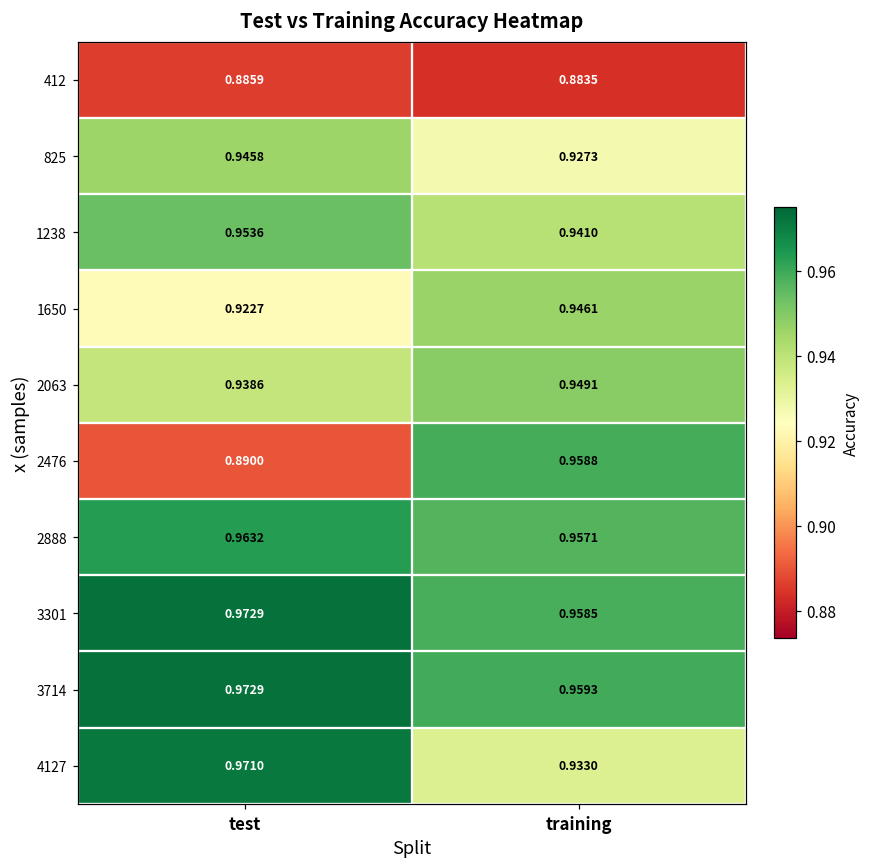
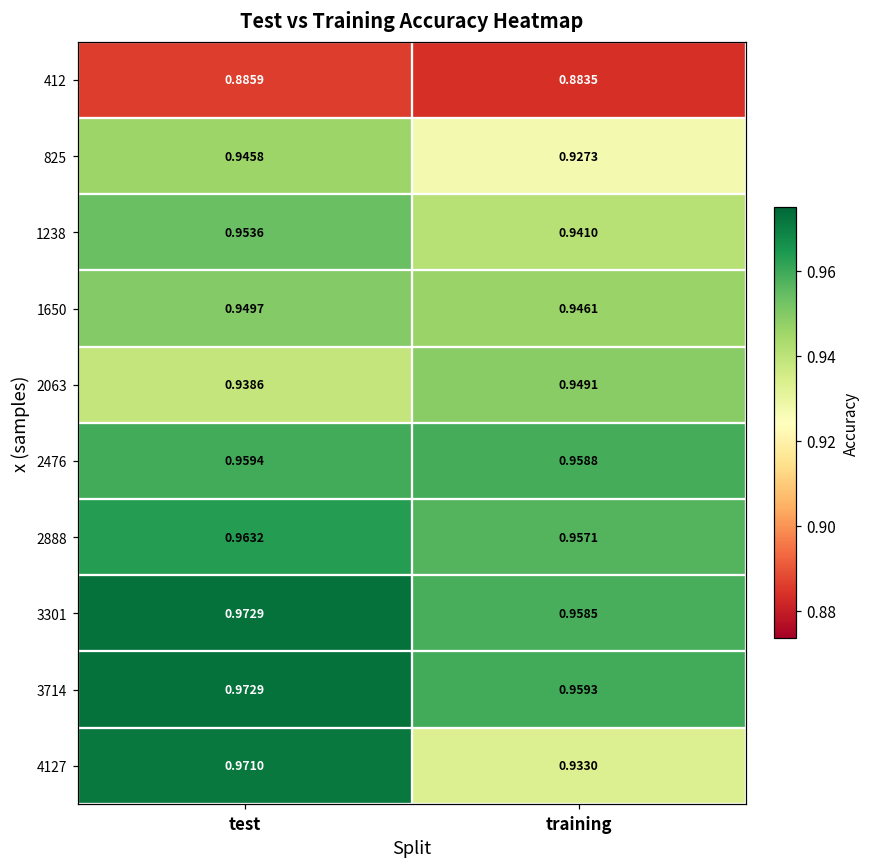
  {
    "412": {
      "test": 0.8859,
      "training": 0.8835
    },
    "825": {
      "test": 0.9458,
      "training": 0.9273
    },
    "1238": {
      "test": 0.9536,
      "training": 0.9410
    },
    "1650": {
-     "test": 0.9227,
+     "test": 0.9497,
      "training": 0.9461
    },
    "2063": {
      "test": 0.9386,
      "training": 0.9491
    },
    "2476": {
-     "test": 0.8900,
+     "test": 0.9594,
      "training": 0.9588
    },
    "2888": {
      "test": 0.9632,
      "training": 0.9571
    },
    "3301": {
      "test": 0.9729,
      "training": 0.9585
    },
    "3714": {
      "test": 0.9729,
      "training": 0.9593
    },
    "4127": {
      "test": 0.9710,
      "training": 0.9330
    }
  }
